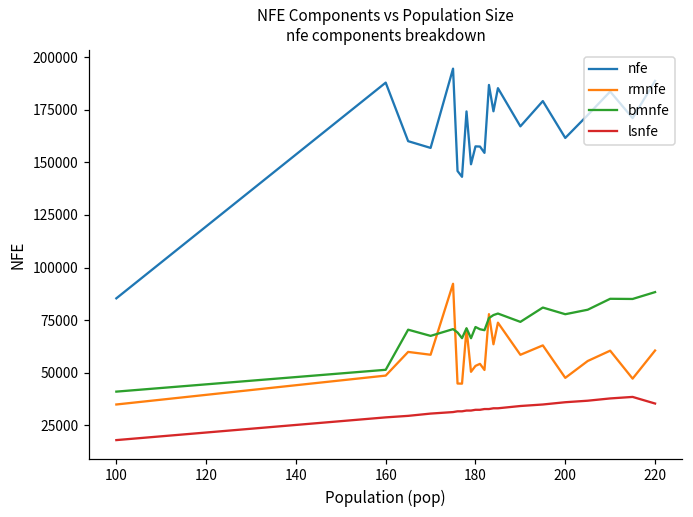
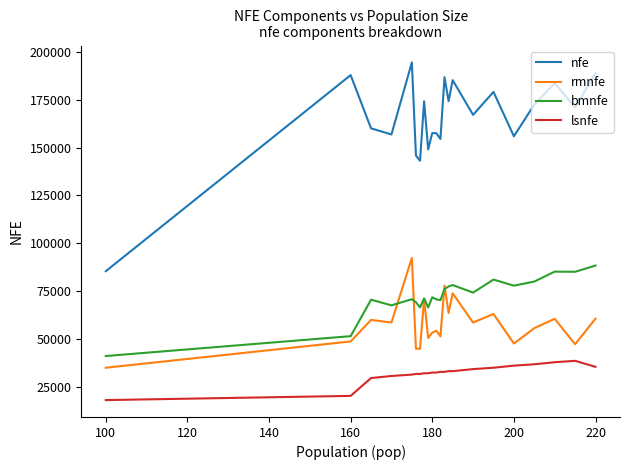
  {
    "nfe": {
      "100": 85000,
      "160": 188000,
      "180": 158000,
-     "200": 162000
+     "200": 156000
    },
    "rmnfe": {
      "100": 35000,
      "160": 49000,
      "180": 53000,
      "200": 48000,
      "220": 61000
    },
    "bmnfe": {
      "100": 41000,
      "160": 51000,
      "180": 72000,
      "200": 78000,
      "220": 88000
    },
    "lsnfe": {
      "100": 18000,
-     "160": 29000,
+     "160": 20000,
      "180": 32000,
      "200": 36000,
      "220": 35000
    }
  }
